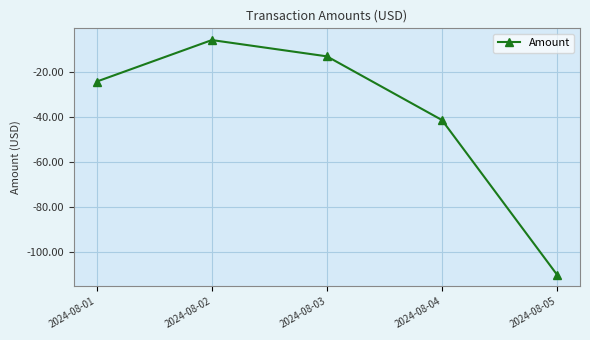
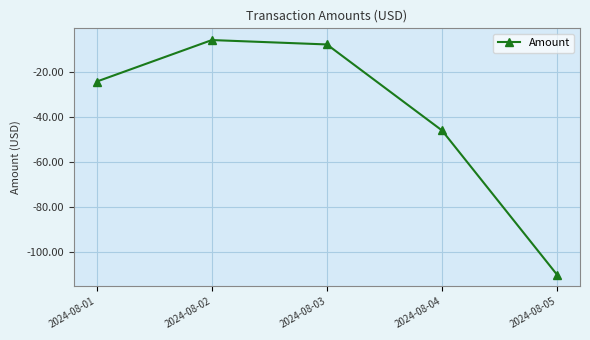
  {
    "2024-08-01": -24,
    "2024-08-02": -6,
-   "2024-08-03": -13,
-   "2024-08-04": -41,
+   "2024-08-03": -8,
+   "2024-08-04": -46,
    "2024-08-05": -110
  }
